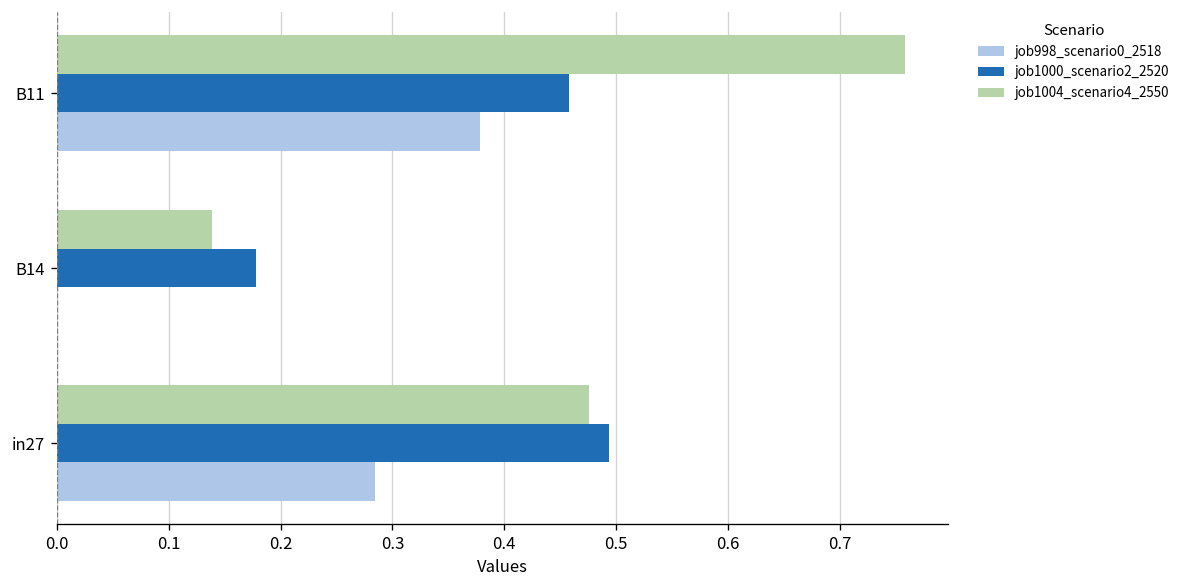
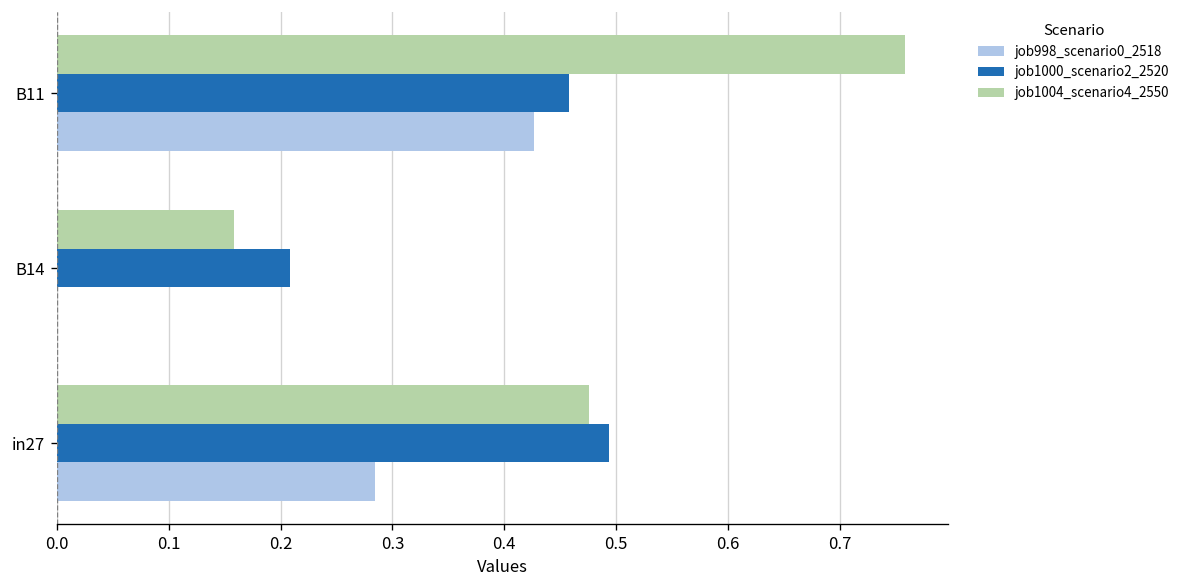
  {
    "job998_scenario0_2518": {
-     "B11": 0.38,
+     "B11": 0.43,
      "B14": 0.00,
      "in27": 0.28
    },
    "job1000_scenario2_2520": {
      "B11": 0.46,
-     "B14": 0.18,
+     "B14": 0.21,
      "in27": 0.49
    },
    "job1004_scenario4_2550": {
      "B11": 0.76,
-     "B14": 0.14,
+     "B14": 0.16,
      "in27": 0.48
    }
  }
